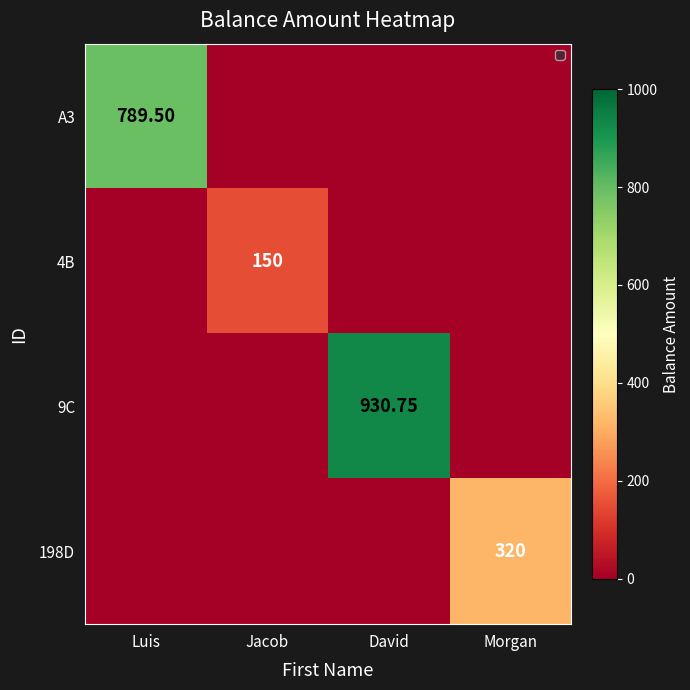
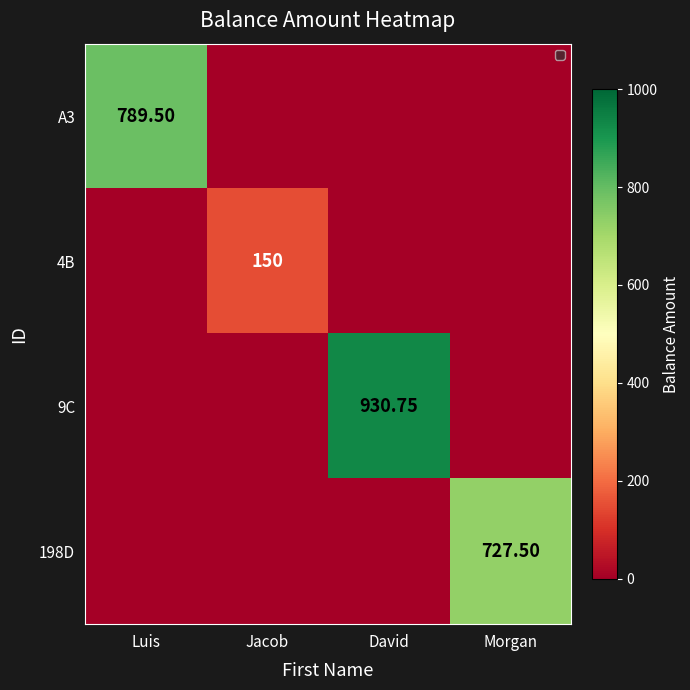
  {
    "A3": {
      "Luis": 789.50
    },
    "4B": {
      "Jacob": 150
    },
    "9C": {
      "David": 930.75
    },
    "198D": {
-     "Morgan": 320
+     "Morgan": 727.50
    }
  }
